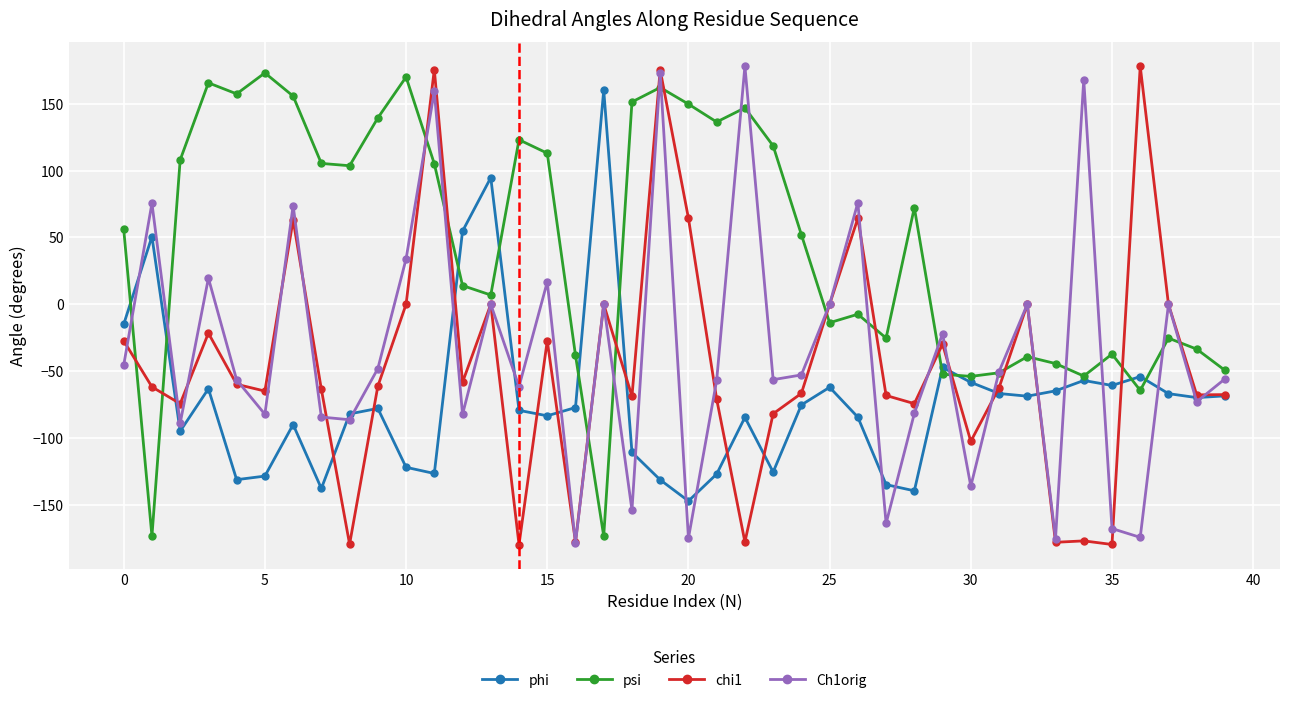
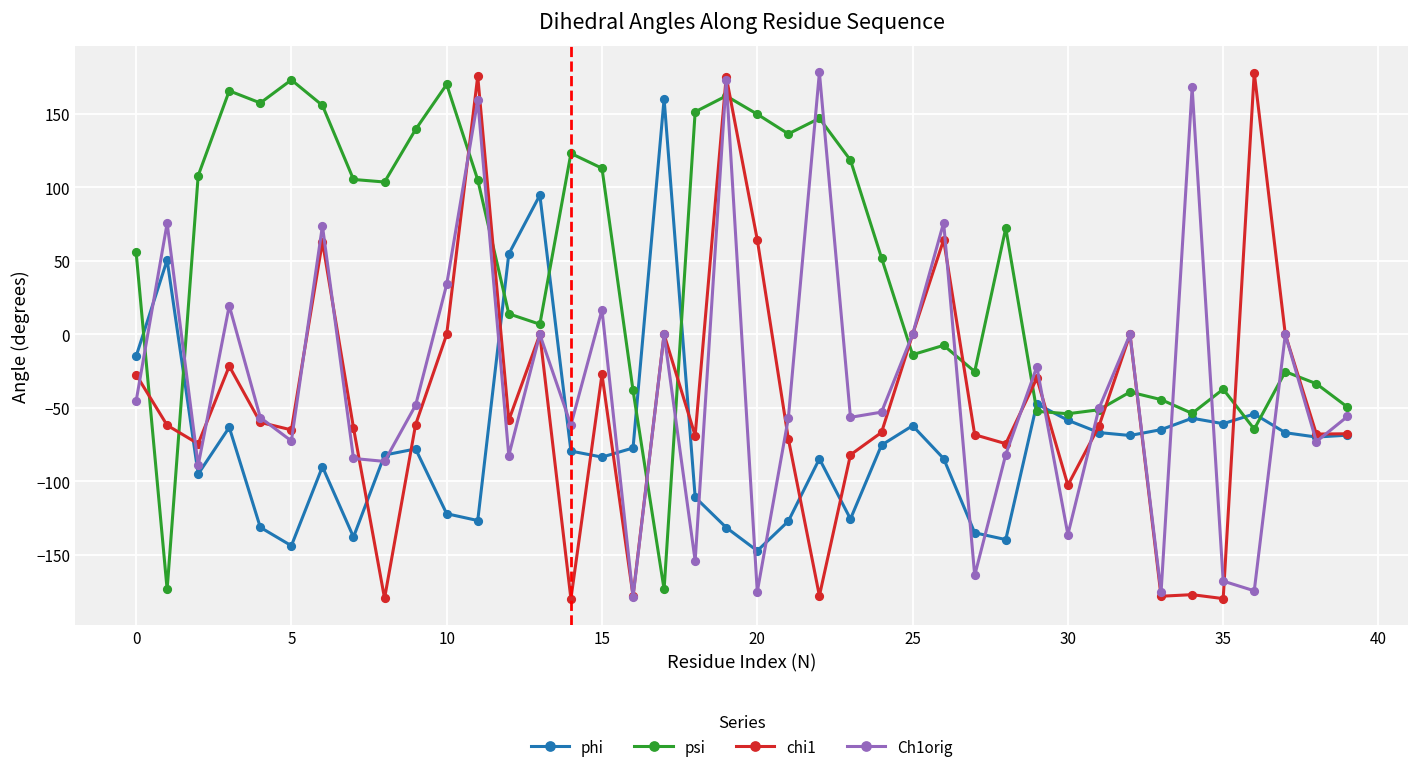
  {
    "phi": {
      "0": -15,
-     "5": -129,
+     "5": -144,
      "10": -122,
      "15": -83,
      "20": -147,
      "25": -62,
      "30": -58,
      "35": -61
    },
    "psi": {
      "0": 56,
      "5": 173,
      "10": 170,
      "15": 113,
      "20": 150,
      "25": -14,
      "30": -54,
      "35": -37
    },
    "chi1": {
      "0": -27,
      "5": -65,
      "10": 0,
      "15": -27,
      "20": 64,
      "30": -103,
      "35": -180
    },
    "Ch1orig": {
      "0": -46,
-     "5": -82,
+     "5": -72,
      "10": 34,
      "15": 17,
      "20": -175,
      "30": -136,
      "35": -168
    }
  }
